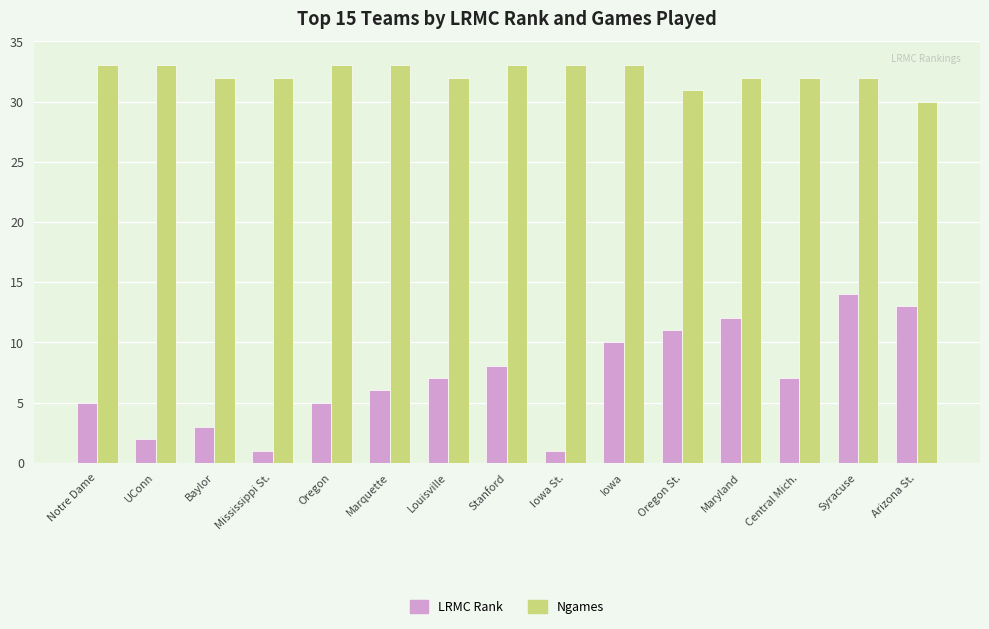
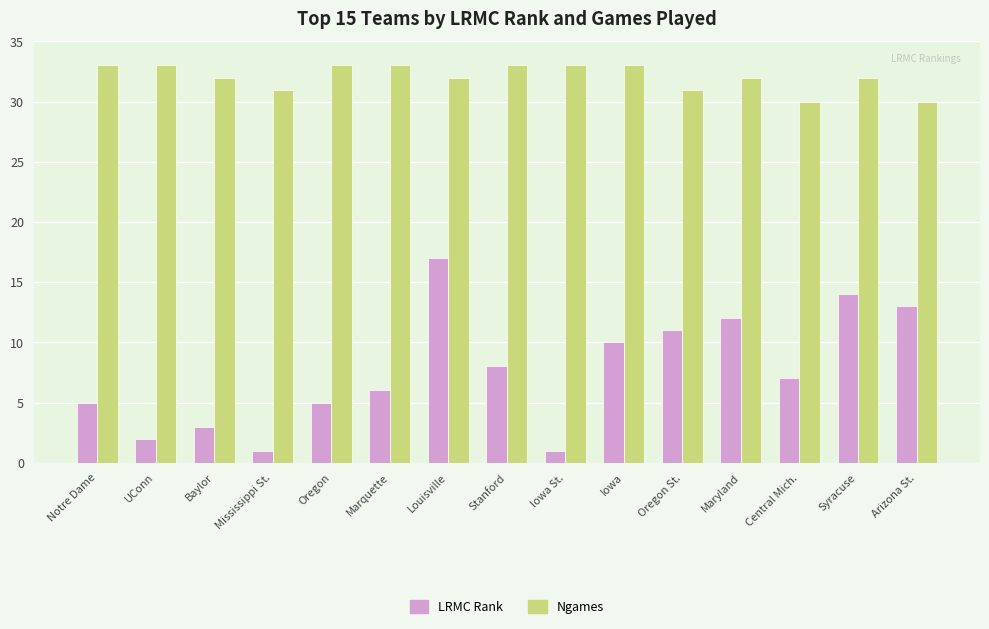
  {
    "LRMC Rank": {
      "Notre Dame": 5,
      "UConn": 2,
      "Baylor": 3,
      "Mississippi St.": 1,
      "Oregon": 5,
      "Marquette": 6,
-     "Louisville": 7,
+     "Louisville": 17,
      "Stanford": 8,
      "Iowa St.": 1,
      "Iowa": 10,
      "Oregon St.": 11,
      "Maryland": 12,
      "Central Mich.": 7,
      "Syracuse": 14,
      "Arizona St.": 13
    },
    "Ngames": {
      "Notre Dame": 33,
      "UConn": 33,
      "Baylor": 32,
-     "Mississippi St.": 32,
+     "Mississippi St.": 31,
      "Oregon": 33,
      "Marquette": 33,
      "Louisville": 32,
      "Stanford": 33,
      "Iowa St.": 33,
      "Iowa": 33,
      "Oregon St.": 31,
      "Maryland": 32,
-     "Central Mich.": 32,
+     "Central Mich.": 30,
      "Syracuse": 32,
      "Arizona St.": 30
    }
  }
